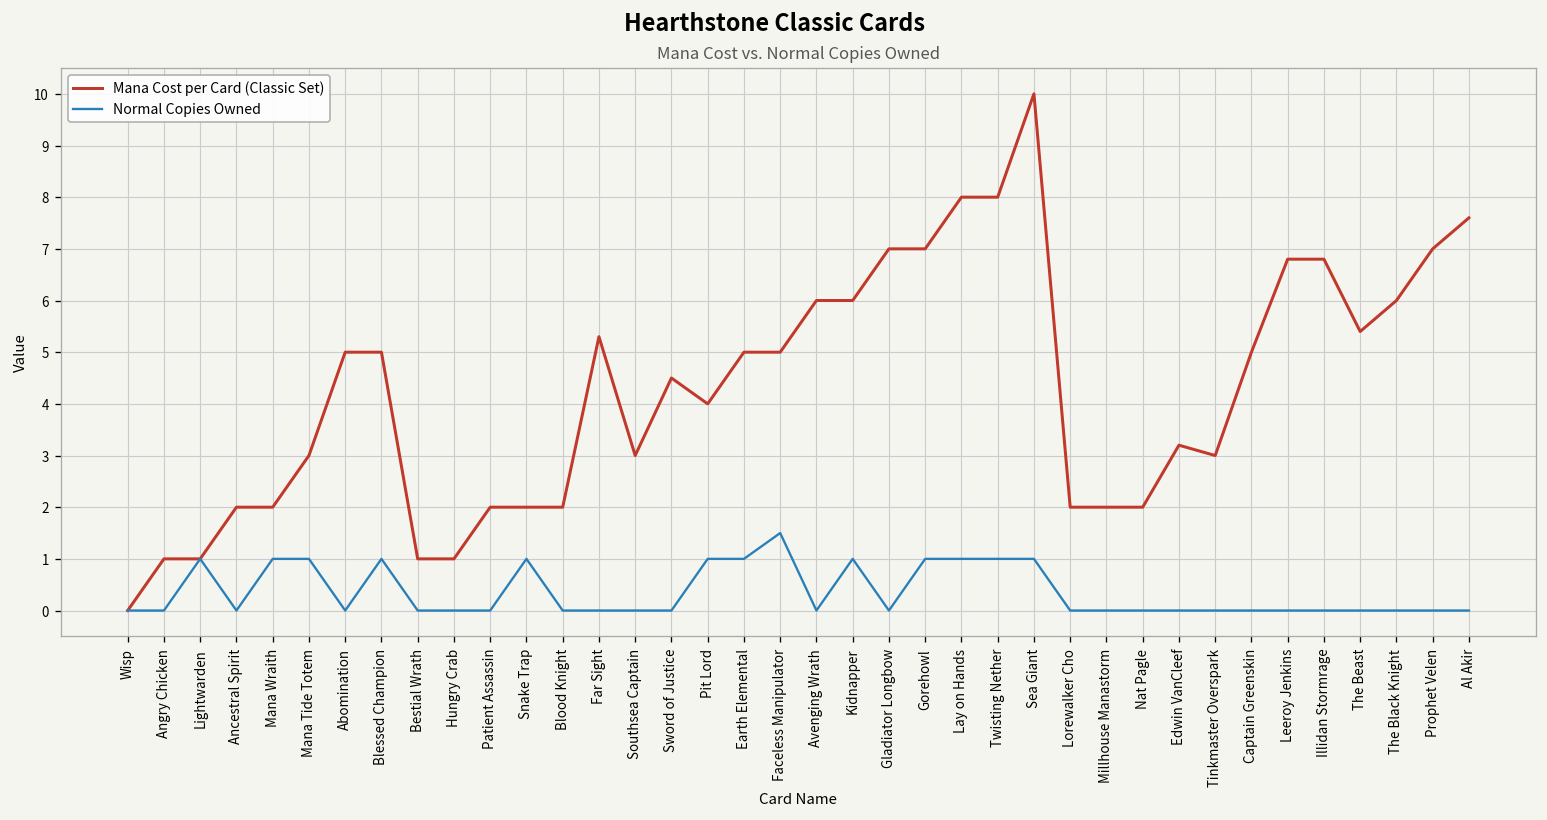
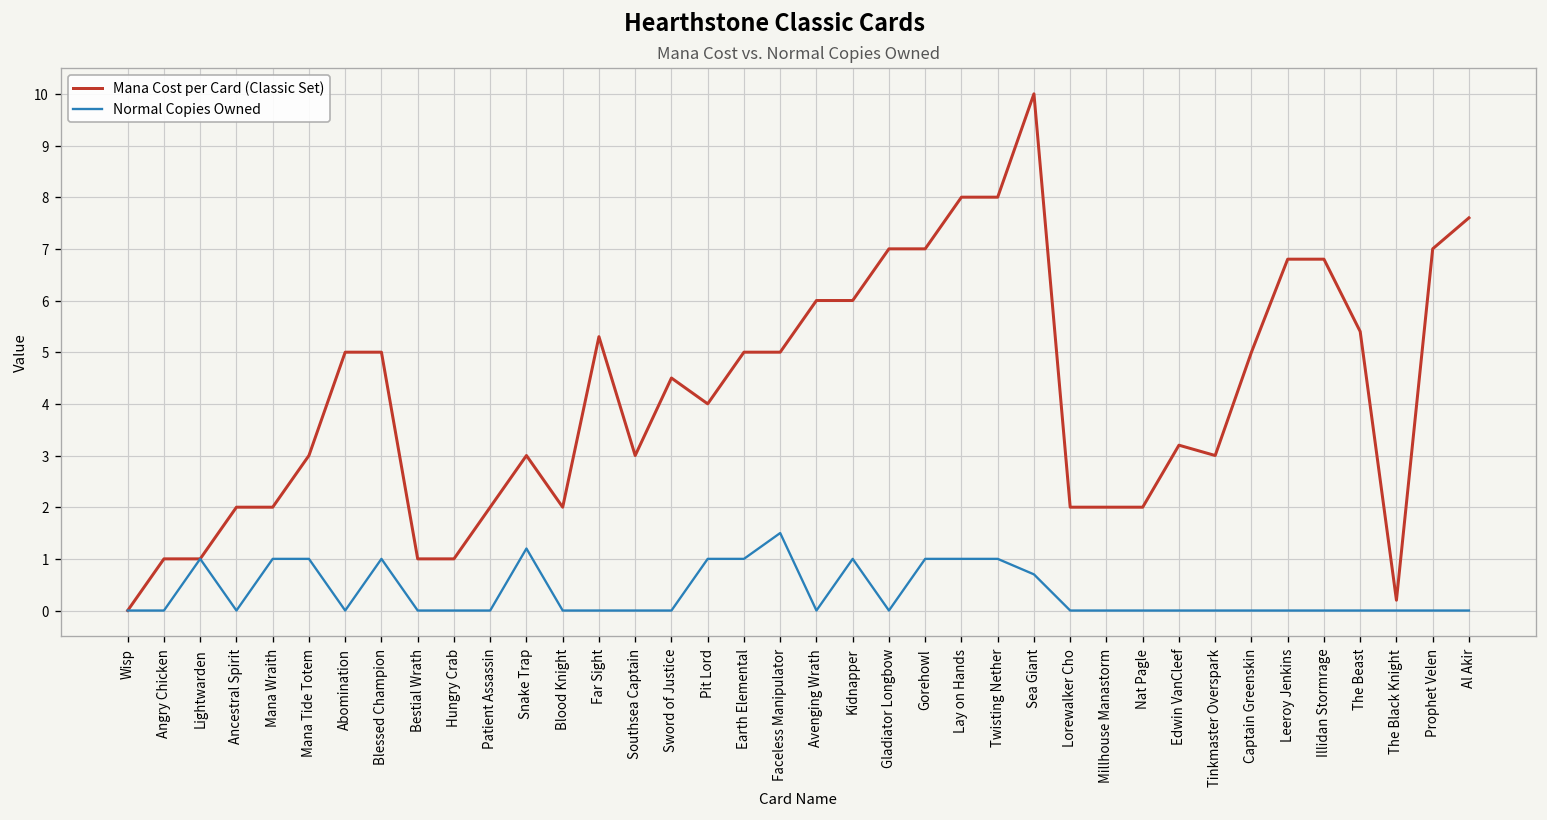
  {
    "Mana Cost per Card (Classic Set)": {
      "Angry Chicken": 1.0,
      "Ancestral Spirit": 2.0,
      "Mana Wraith": 2.0,
      "Mana Tide Totem": 3.0,
      "Abomination": 5.0,
      "Blessed Champion": 5.0,
      "Bestial Wrath": 1.0,
      "Hungry Crab": 1.0,
      "Patient Assassin": 2.0,
-     "Snake Trap": 2,
+     "Snake Trap": 3,
      "Blood Knight": 2.0,
      "Far Sight": 5.3,
      "Southsea Captain": 3.0,
      "Sword of Justice": 4.5,
      "Pit Lord": 4.0,
      "Earth Elemental": 5.0,
      "Faceless Manipulator": 5.0,
      "Avenging Wrath": 6.0,
      "Kidnapper": 6.0,
      "Gladiator Longbow": 7.0,
      "Gorehowl": 7.0,
      "Lay on Hands": 8.0,
      "Twisting Nether": 8.0,
      "Sea Giant": 10.0,
      "Lorewalker Cho": 2.0,
      "Millhouse Manastorm": 2.0,
      "Nat Pagle": 2.0,
      "Edwin VanCleef": 3.2,
      "Tinkmaster Overspark": 3.0,
      "Captain Greenskin": 5.0,
      "Leeroy Jenkins": 6.8,
      "Illidan Stormrage": 6.8,
      "The Beast": 5.4,
-     "The Black Knight": 6.0,
+     "The Black Knight": 0.2,
      "Prophet Velen": 7.0,
      "Al Akir": 7.6
    },
    "Normal Copies Owned": {
      "Angry Chicken": 0.0,
      "Ancestral Spirit": 0.0,
      "Mana Wraith": 1.0,
      "Mana Tide Totem": 1.0,
      "Abomination": 0.0,
      "Blessed Champion": 1.0,
      "Bestial Wrath": 0.0,
      "Hungry Crab": 0.0,
      "Patient Assassin": 0.0,
-     "Snake Trap": 1.0,
+     "Snake Trap": 1.2,
      "Blood Knight": 0.0,
      "Far Sight": 0.0,
      "Southsea Captain": 0.0,
      "Sword of Justice": 0.0,
      "Pit Lord": 1.0,
      "Earth Elemental": 1.0,
      "Faceless Manipulator": 1.5,
      "Avenging Wrath": 0.0,
      "Kidnapper": 1.0,
      "Gladiator Longbow": 0.0,
      "Gorehowl": 1.0,
      "Lay on Hands": 1.0,
      "Twisting Nether": 1.0,
-     "Sea Giant": 1.0,
+     "Sea Giant": 0.7,
      "Lorewalker Cho": 0.0,
      "Millhouse Manastorm": 0.0,
      "Nat Pagle": 0.0,
      "Edwin VanCleef": 0.0,
      "Tinkmaster Overspark": 0.0,
      "Captain Greenskin": 0.0,
      "Leeroy Jenkins": 0.0,
      "Illidan Stormrage": 0.0,
      "The Beast": 0.0,
      "The Black Knight": 0.0,
      "Prophet Velen": 0.0,
      "Al Akir": 0.0
    }
  }
